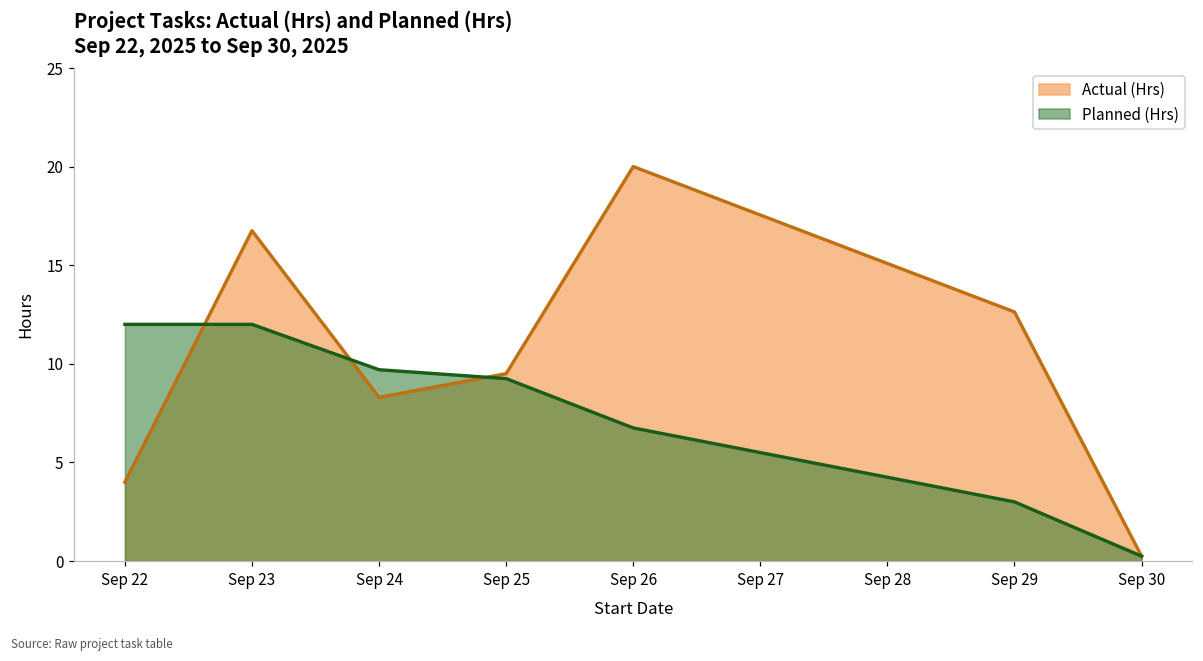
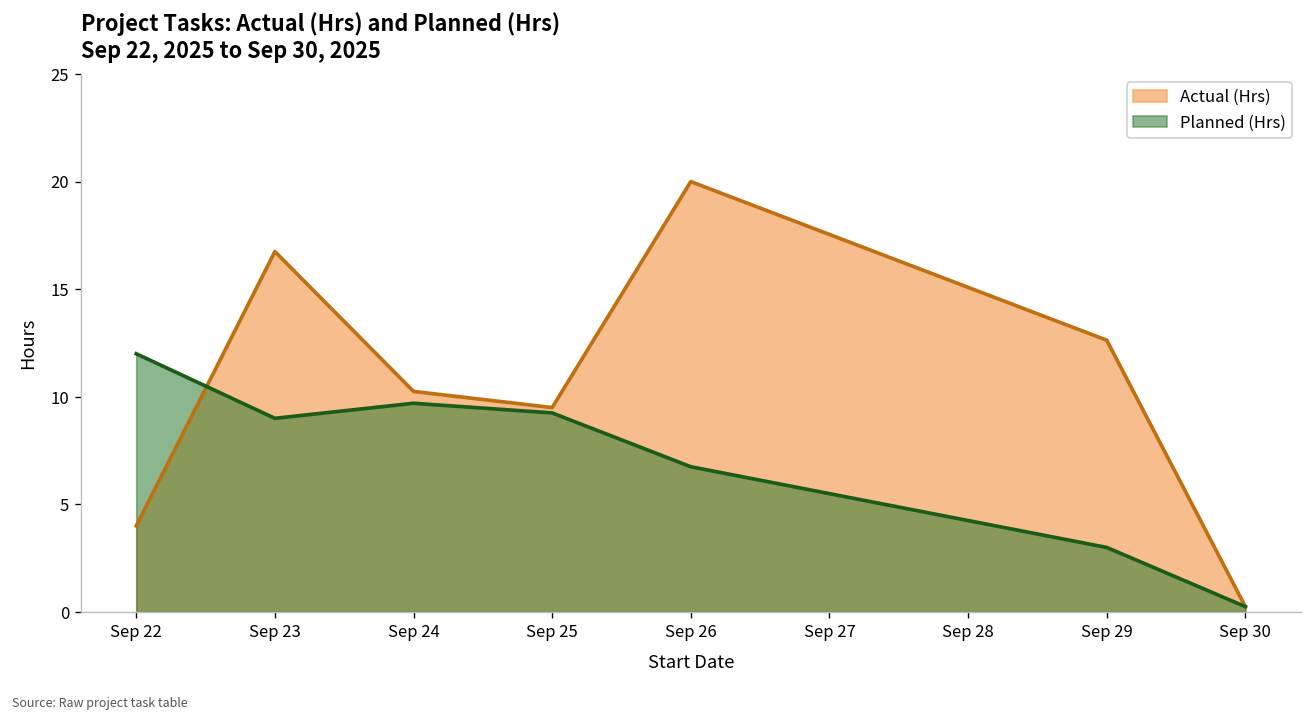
  {
    "Actual (Hrs)": {
      "Sep 22": 4.0,
      "Sep 23": 16.8,
-     "Sep 24": 8.3,
+     "Sep 24": 10.3,
      "Sep 25": 9.5,
      "Sep 26": 20.0,
      "Sep 29": 12.6
    },
    "Planned (Hrs)": {
      "Sep 22": 12,
-     "Sep 23": 12,
+     "Sep 23": 9,
      "Sep 24": 9.7,
      "Sep 25": 9.3,
      "Sep 26": 6.8,
      "Sep 29": 3
    }
  }
